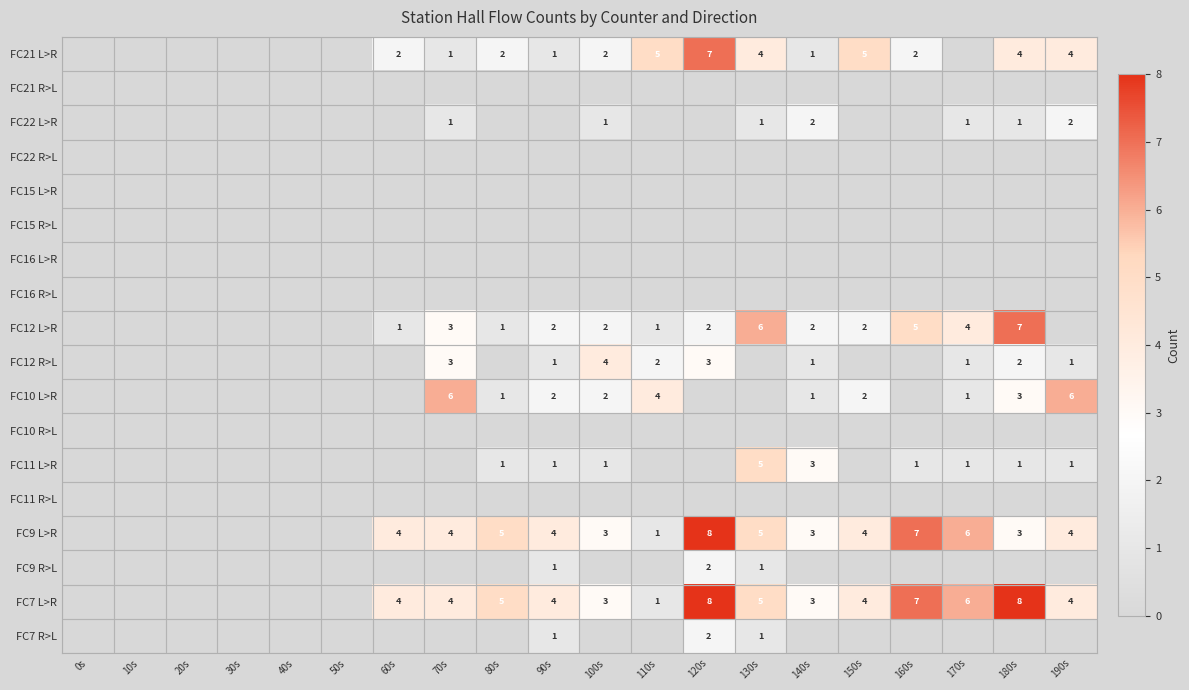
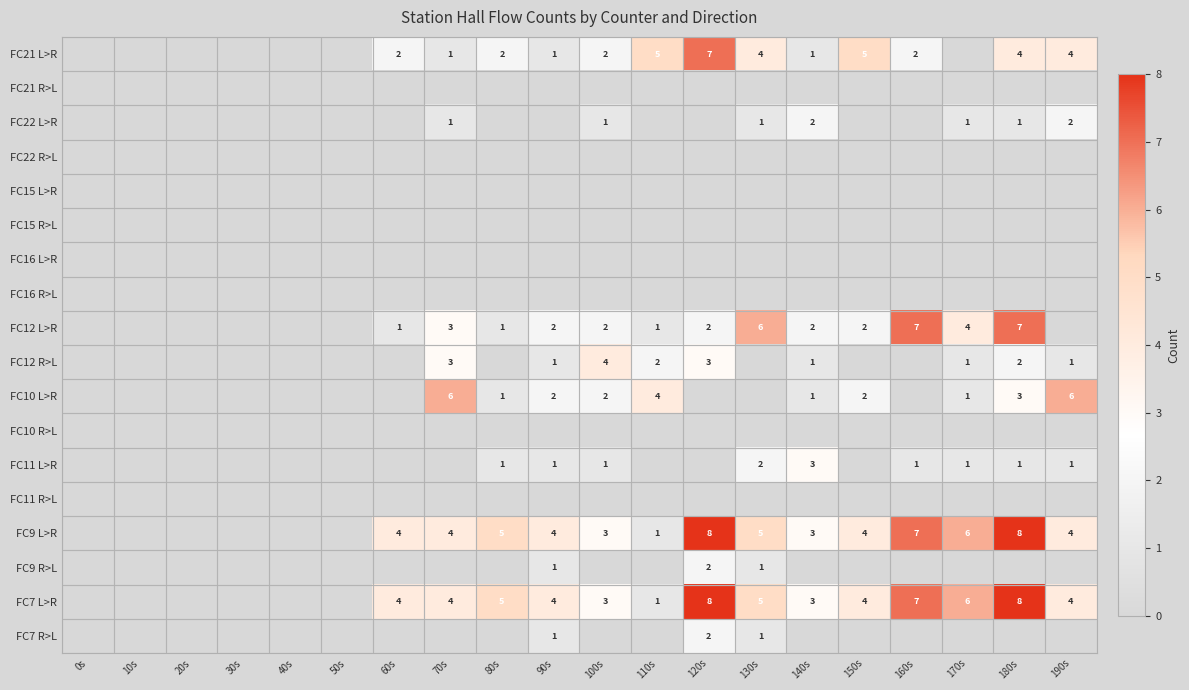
  {
    "FC21 L>R": {
      "60s": 2,
      "70s": 1,
      "80s": 2,
      "90s": 1,
      "100s": 2,
      "110s": 5,
      "120s": 7,
      "130s": 4,
      "140s": 1,
      "150s": 5,
      "160s": 2,
      "180s": 4,
      "190s": 4
    },
    "FC22 L>R": {
      "70s": 1,
      "100s": 1,
      "130s": 1,
      "140s": 2,
      "170s": 1,
      "180s": 1,
      "190s": 2
    },
    "FC12 L>R": {
      "60s": 1,
      "70s": 3,
      "80s": 1,
      "90s": 2,
      "100s": 2,
      "110s": 1,
      "120s": 2,
      "130s": 6,
      "140s": 2,
      "150s": 2,
-     "160s": 5,
+     "160s": 7,
      "170s": 4,
      "180s": 7
    },
    "FC12 R>L": {
      "70s": 3,
      "90s": 1,
      "100s": 4,
      "110s": 2,
      "120s": 3,
      "140s": 1,
      "170s": 1,
      "180s": 2,
      "190s": 1
    },
    "FC10 L>R": {
      "70s": 6,
      "80s": 1,
      "90s": 2,
      "100s": 2,
      "110s": 4,
      "140s": 1,
      "150s": 2,
      "170s": 1,
      "180s": 3,
      "190s": 6
    },
    "FC11 L>R": {
      "80s": 1,
      "90s": 1,
      "100s": 1,
-     "130s": 5,
+     "130s": 2,
      "140s": 3,
      "160s": 1,
      "170s": 1,
      "180s": 1,
      "190s": 1
    },
    "FC9 L>R": {
      "60s": 4,
      "70s": 4,
      "80s": 5,
      "90s": 4,
      "100s": 3,
      "110s": 1,
      "120s": 8,
      "130s": 5,
      "140s": 3,
      "150s": 4,
      "160s": 7,
      "170s": 6,
-     "180s": 3,
+     "180s": 8,
      "190s": 4
    },
    "FC9 R>L": {
      "90s": 1,
      "120s": 2,
      "130s": 1
    },
    "FC7 L>R": {
      "60s": 4,
      "70s": 4,
      "80s": 5,
      "90s": 4,
      "100s": 3,
      "110s": 1,
      "120s": 8,
      "130s": 5,
      "140s": 3,
      "150s": 4,
      "160s": 7,
      "170s": 6,
      "180s": 8,
      "190s": 4
    },
    "FC7 R>L": {
      "90s": 1,
      "120s": 2,
      "130s": 1
    }
  }
